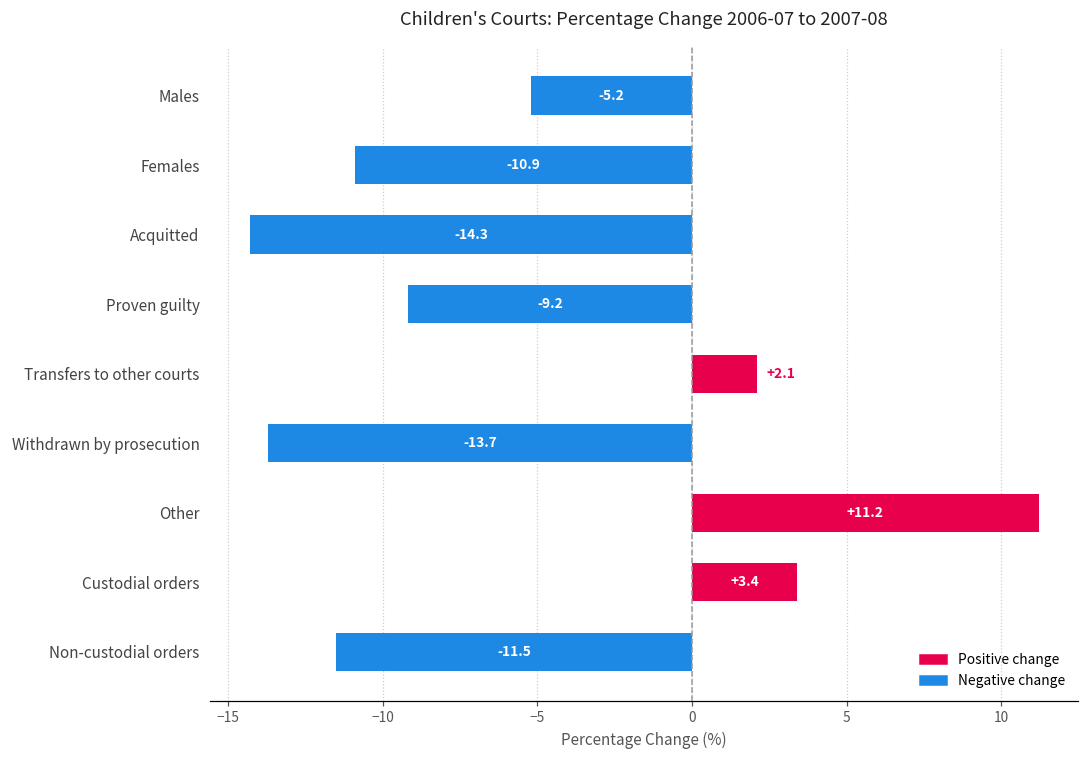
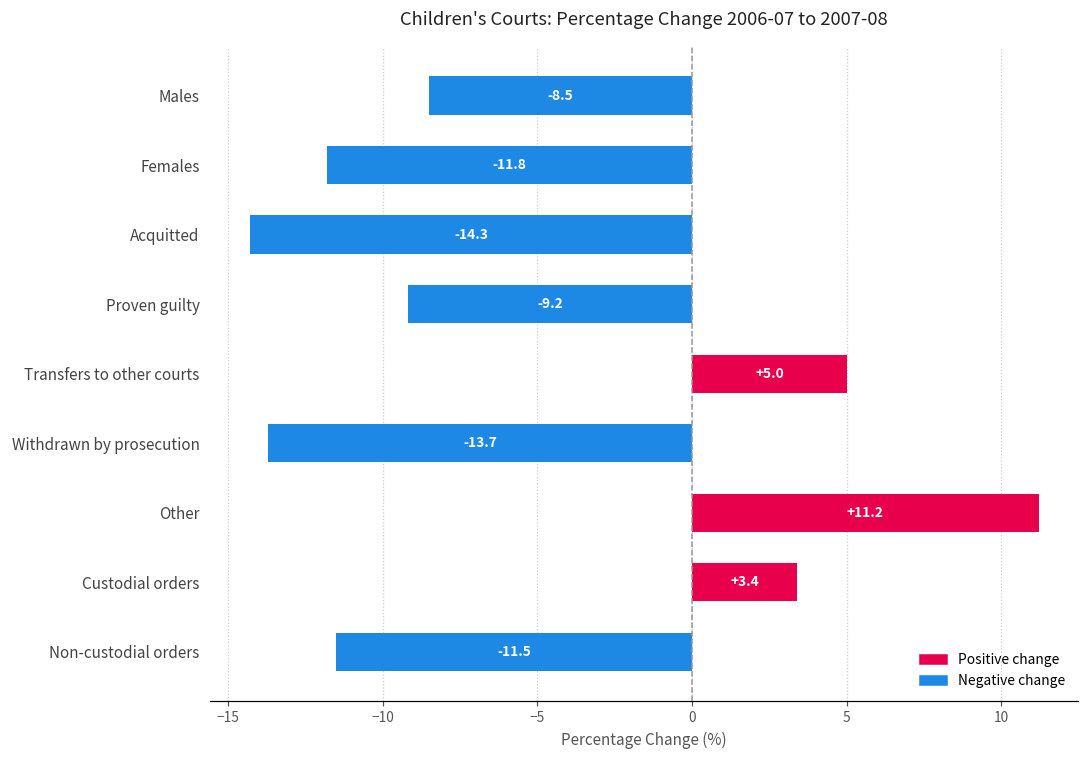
  {
-   "Males": "-5.2",
-   "Females": "-10.9",
+   "Males": "-8.5",
+   "Females": "-11.8",
    "Acquitted": "-14.3",
    "Proven guilty": "-9.2",
-   "Transfers to other courts": "+2.1",
+   "Transfers to other courts": "+5.0",
    "Withdrawn by prosecution": "-13.7",
    "Other": "+11.2",
    "Custodial orders": "+3.4",
    "Non-custodial orders": "-11.5"
  }
